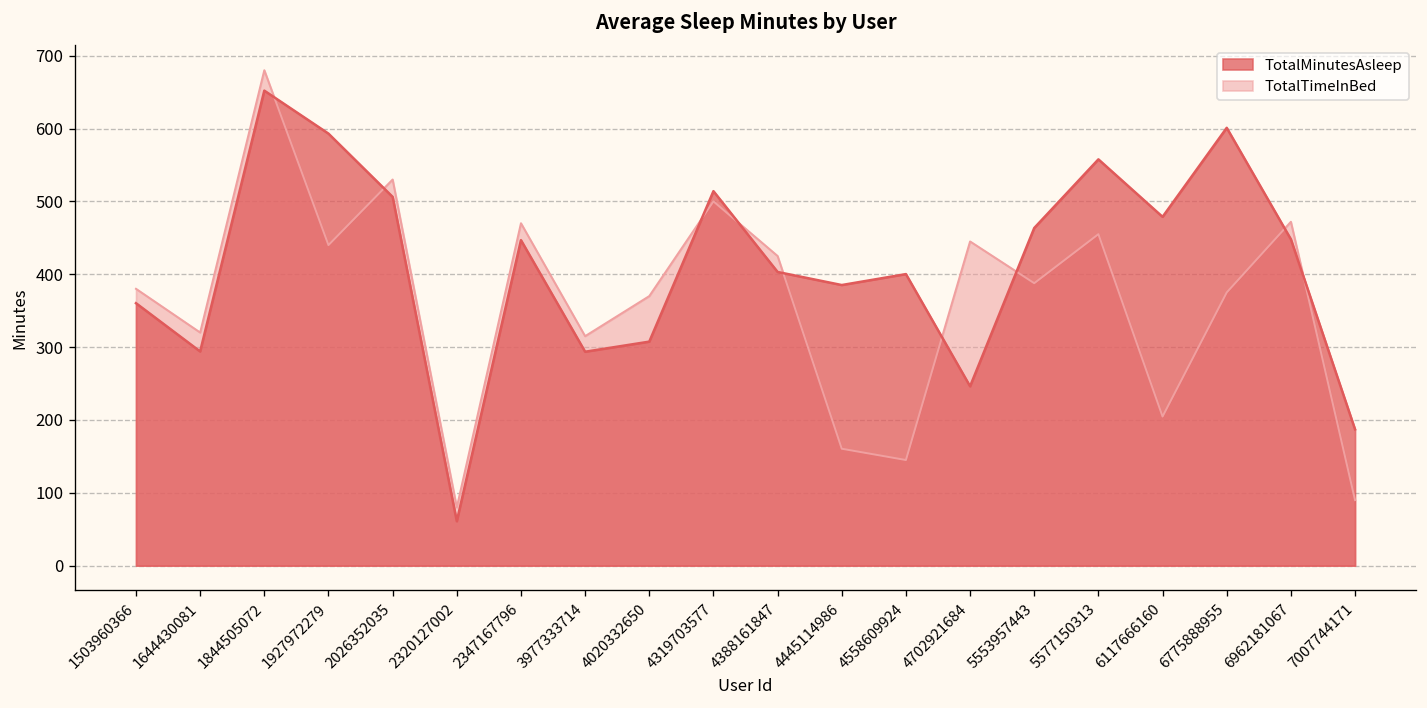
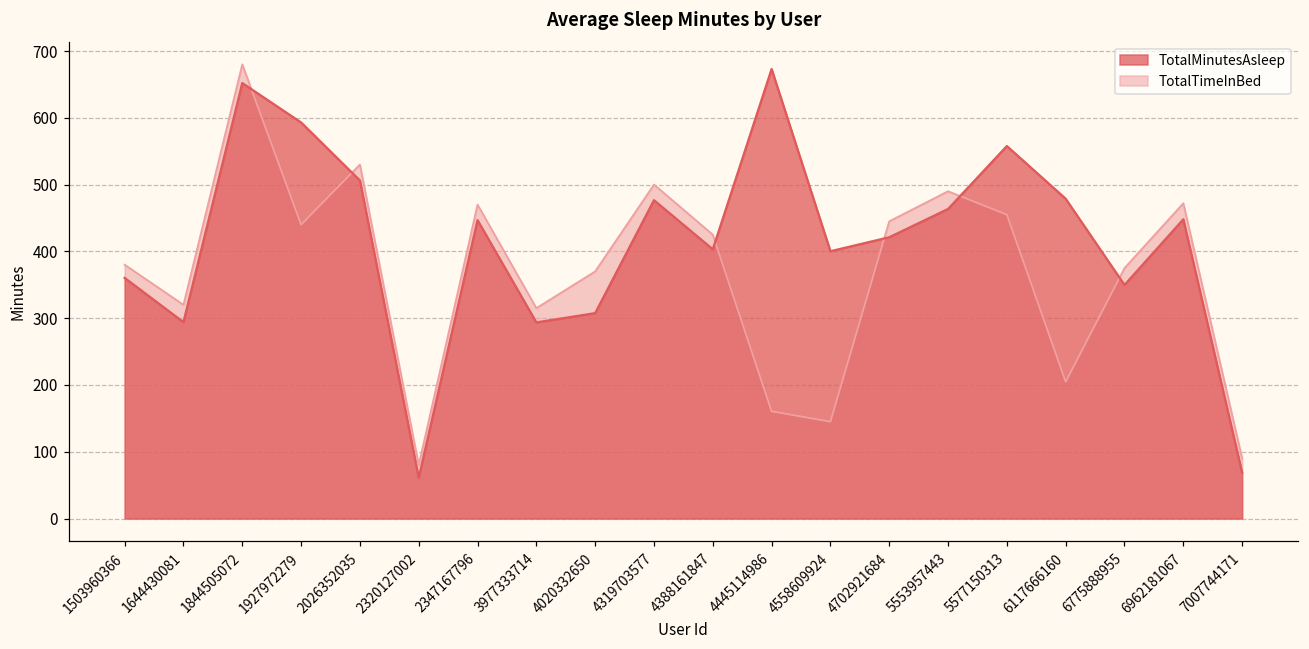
  {
    "TotalTimeInBed": {
      "1503960366": 380,
      "1644430081": 320,
      "1844505072": 680,
      "1927972279": 440,
      "2026352035": 530,
      "2320127002": 80,
      "2347167796": 470,
      "3977333714": 320,
      "4020332650": 370,
      "4319703577": 500,
      "4388161847": 430,
      "4445114986": 160,
      "4558609924": 150,
      "4702921684": 450,
-     "5553957443": 390,
+     "5553957443": 490,
      "5577150313": 460,
      "6117666160": 200,
      "6775888955": 380,
      "6962181067": 470,
      "7007744171": 90
    },
    "TotalMinutesAsleep": {
      "1503960366": 360,
      "1644430081": 290,
      "1844505072": 650,
      "1927972279": 590,
      "2026352035": 510,
      "2320127002": 60,
      "2347167796": 450,
      "3977333714": 290,
      "4020332650": 310,
-     "4319703577": 510,
+     "4319703577": 480,
      "4388161847": 400,
-     "4445114986": 390,
+     "4445114986": 670,
      "4558609924": 400,
-     "4702921684": 250,
+     "4702921684": 420,
      "5553957443": 460,
      "5577150313": 560,
      "6117666160": 480,
-     "6775888955": 600,
+     "6775888955": 350,
      "6962181067": 450,
-     "7007744171": 190
+     "7007744171": 70
    }
  }
